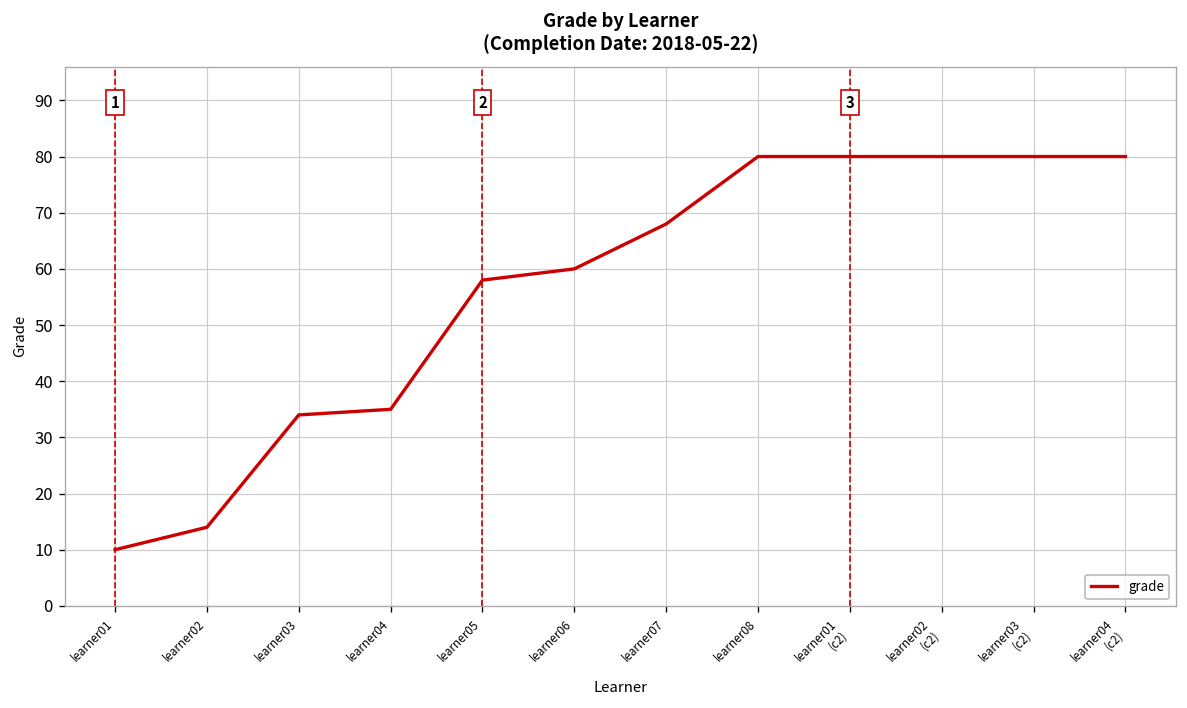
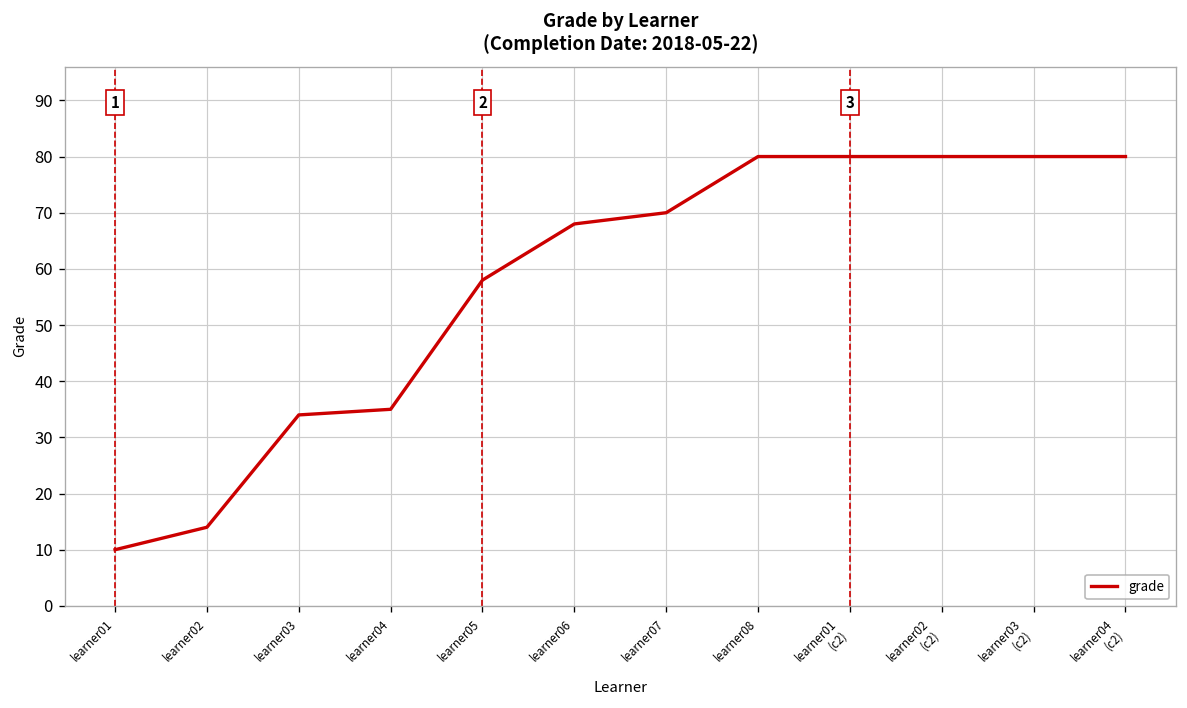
  {
    "learner01": 10,
    "learner02": 14,
    "learner03": 34,
    "learner04": 35,
    "learner05": 58,
-   "learner06": 60,
-   "learner07": 68,
+   "learner06": 68,
+   "learner07": 70,
    "learner08": 80,
    "learner01 (c2)": 80,
    "learner02 (c2)": 80,
    "learner03 (c2)": 80,
    "learner04 (c2)": 80
  }
